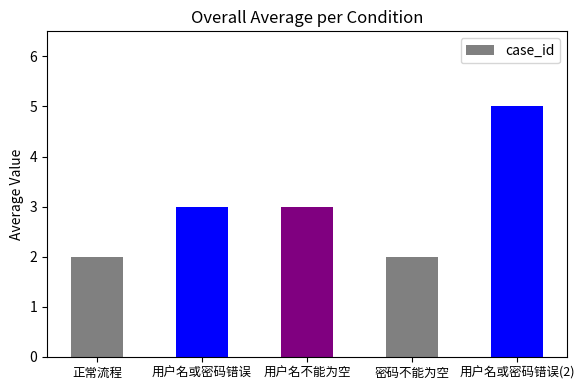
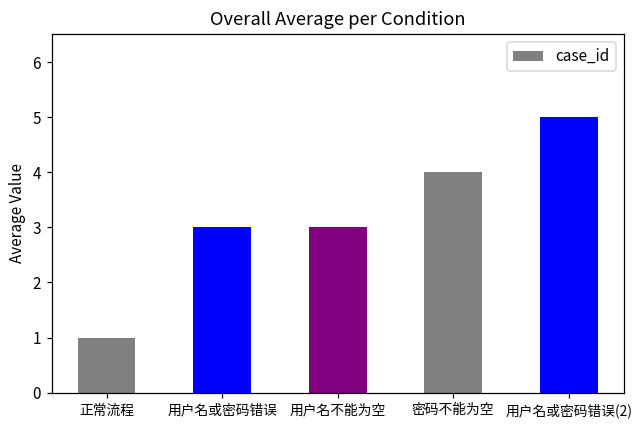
  {
-   "正常流程": 2,
+   "正常流程": 1,
    "用户名或密码错误": 3,
    "用户名不能为空": 3,
-   "密码不能为空": 2,
+   "密码不能为空": 4,
    "用户名或密码错误(2)": 5
  }
